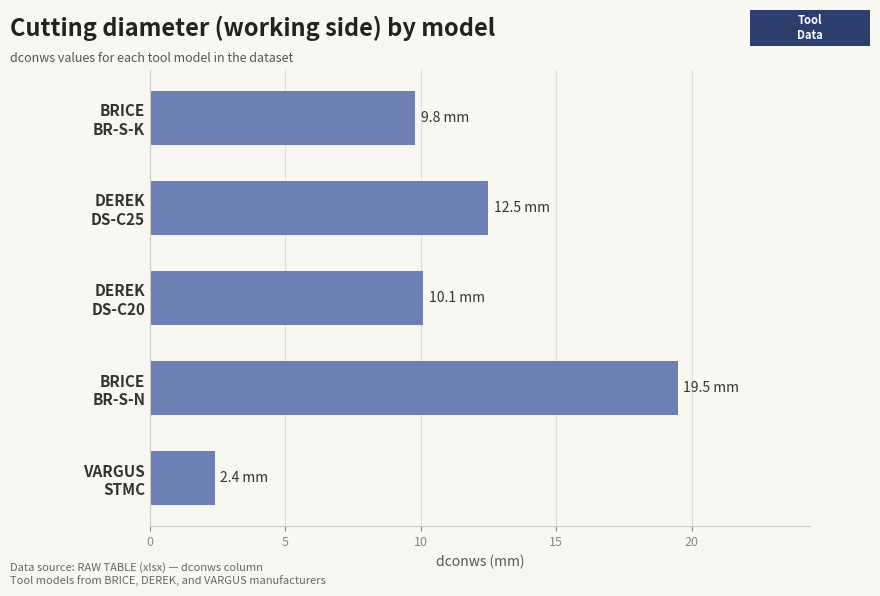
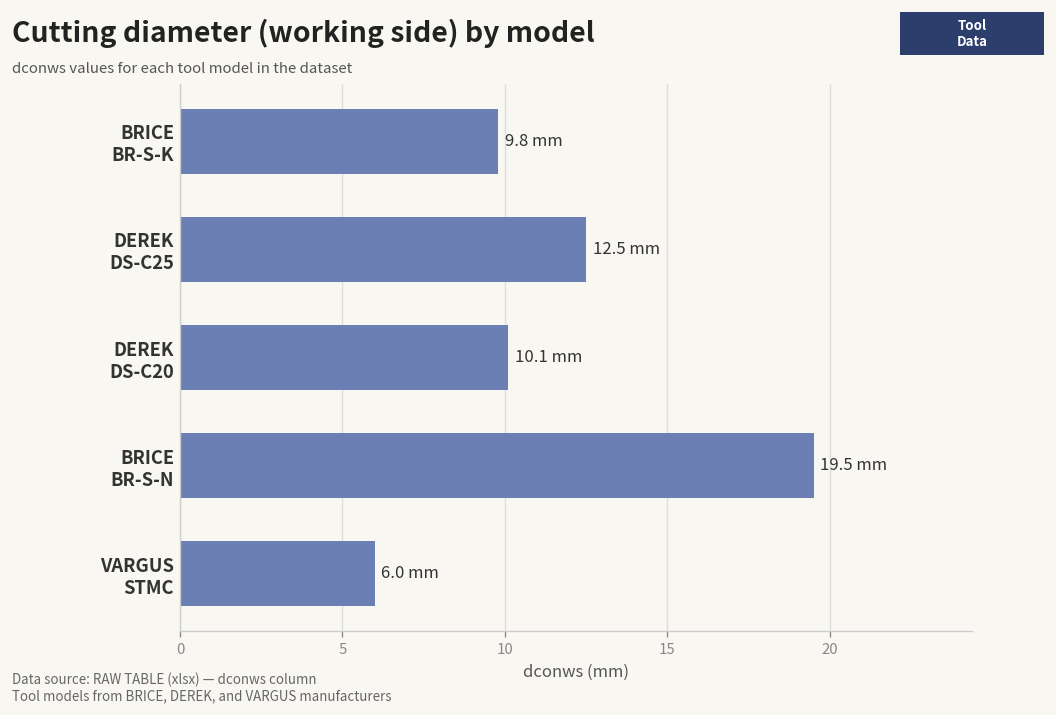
  {
    "BRICE BR-S-K": 9.8,
    "DEREK DS-C25": 12.5,
    "DEREK DS-C20": 10.1,
    "BRICE BR-S-N": 19.5,
-   "VARGUS STMC": 2.4
+   "VARGUS STMC": 6.0
  }
